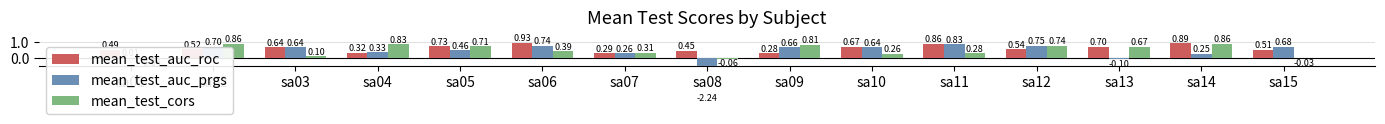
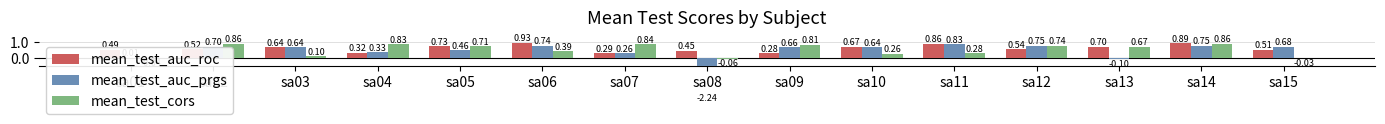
  {
    "mean_test_auc_roc": {
      "sa03": 0.64,
      "sa04": 0.32,
      "sa05": 0.73,
      "sa06": 0.93,
      "sa07": 0.29,
      "sa08": 0.45,
      "sa09": 0.28,
      "sa10": 0.67,
      "sa11": 0.86,
      "sa12": 0.54,
      "sa13": 0.70,
      "sa14": 0.89,
      "sa15": 0.51
    },
    "mean_test_auc_prgs": {
      "sa02": 0.70,
      "sa03": 0.64,
      "sa04": 0.33,
      "sa05": 0.46,
      "sa06": 0.74,
      "sa07": 0.26,
      "sa09": 0.66,
      "sa10": 0.64,
      "sa11": 0.83,
      "sa12": 0.75,
      "sa13": -0.10,
-     "sa14": 0.25,
+     "sa14": 0.75,
      "sa15": 0.68
    },
    "mean_test_cors": {
      "sa02": 0.86,
      "sa03": 0.10,
      "sa04": 0.83,
      "sa05": 0.71,
      "sa06": 0.39,
-     "sa07": 0.31,
+     "sa07": 0.84,
      "sa08": -0.06,
      "sa09": 0.81,
      "sa10": 0.26,
      "sa11": 0.28,
      "sa12": 0.74,
      "sa13": 0.67,
      "sa14": 0.86,
      "sa15": -0.03
    }
  }
